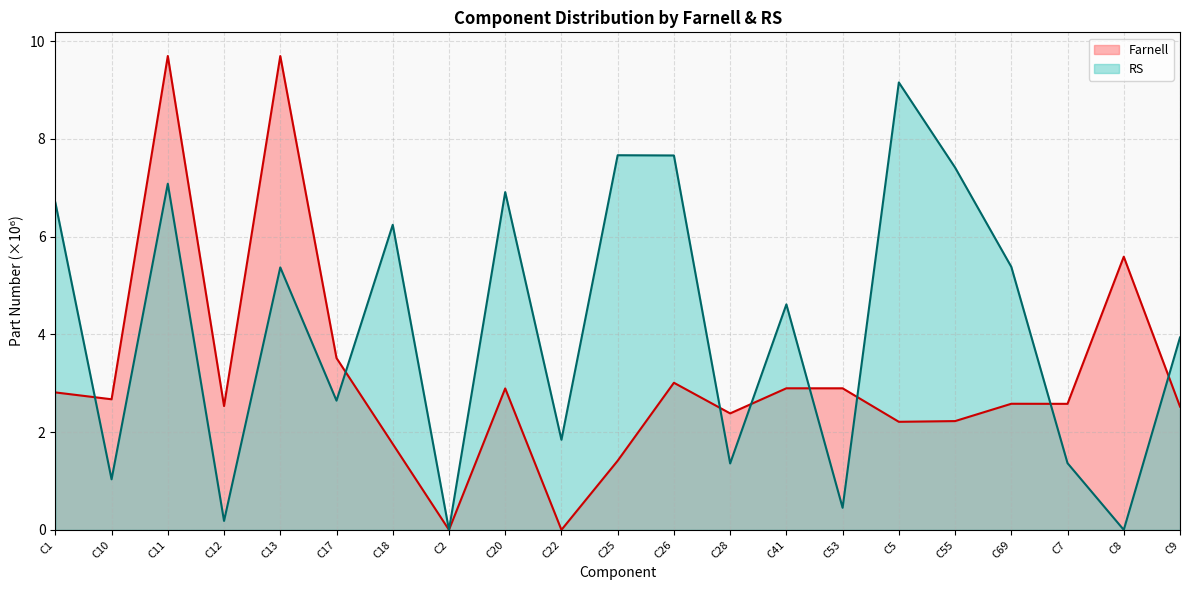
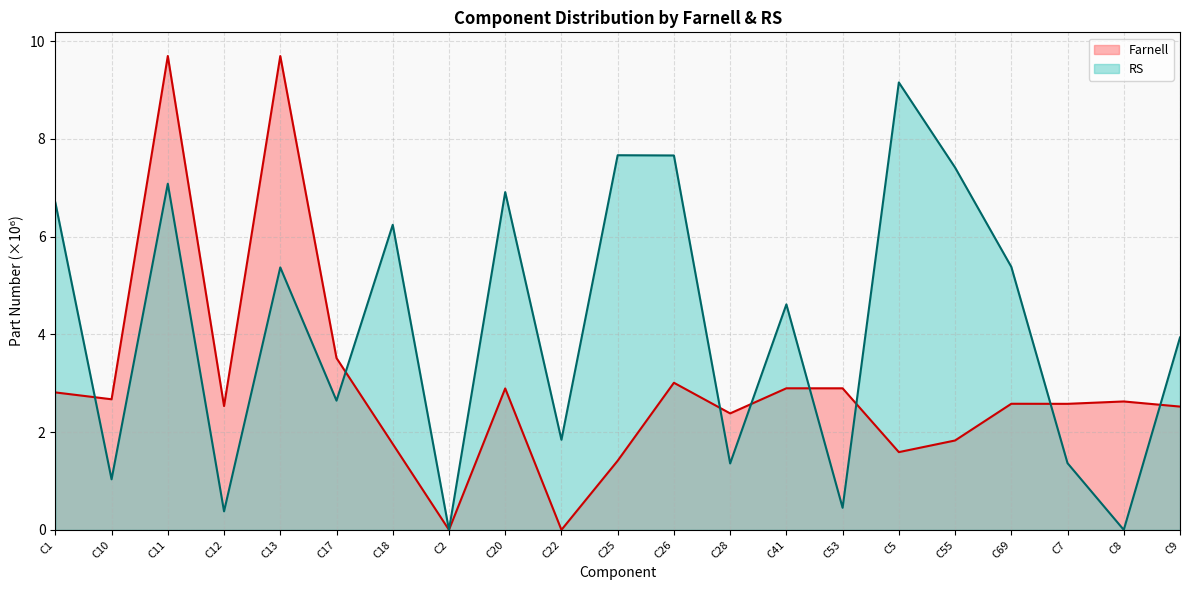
  {
    "Farnell": {
      "C1": 2.8,
      "C10": 2.7,
      "C11": 9.7,
      "C12": 2.5,
      "C13": 9.7,
      "C17": 3.5,
      "C18": 1.8,
      "C20": 2.9,
      "C22": 0.0,
      "C25": 1.4,
      "C26": 3.0,
      "C28": 2.4,
      "C41": 2.9,
      "C53": 2.9,
-     "C5": 2.2,
-     "C55": 2.2,
+     "C5": 1.6,
+     "C55": 1.8,
      "C69": 2.6,
      "C7": 2.6,
-     "C8": 5.6,
+     "C8": 2.6,
      "C9": 2.5
    },
    "RS": {
      "C1": 6.7,
      "C10": 1.0,
      "C11": 7.1,
-     "C12": 0.2,
+     "C12": 0.4,
      "C13": 5.4,
      "C17": 2.6,
      "C18": 6.2,
      "C20": 6.9,
      "C22": 1.8,
      "C25": 7.7,
      "C26": 7.7,
      "C28": 1.4,
      "C41": 4.6,
      "C53": 0.5,
      "C5": 9.2,
      "C55": 7.4,
      "C69": 5.4,
      "C7": 1.4,
      "C8": 0.0,
      "C9": 3.9
    }
  }
